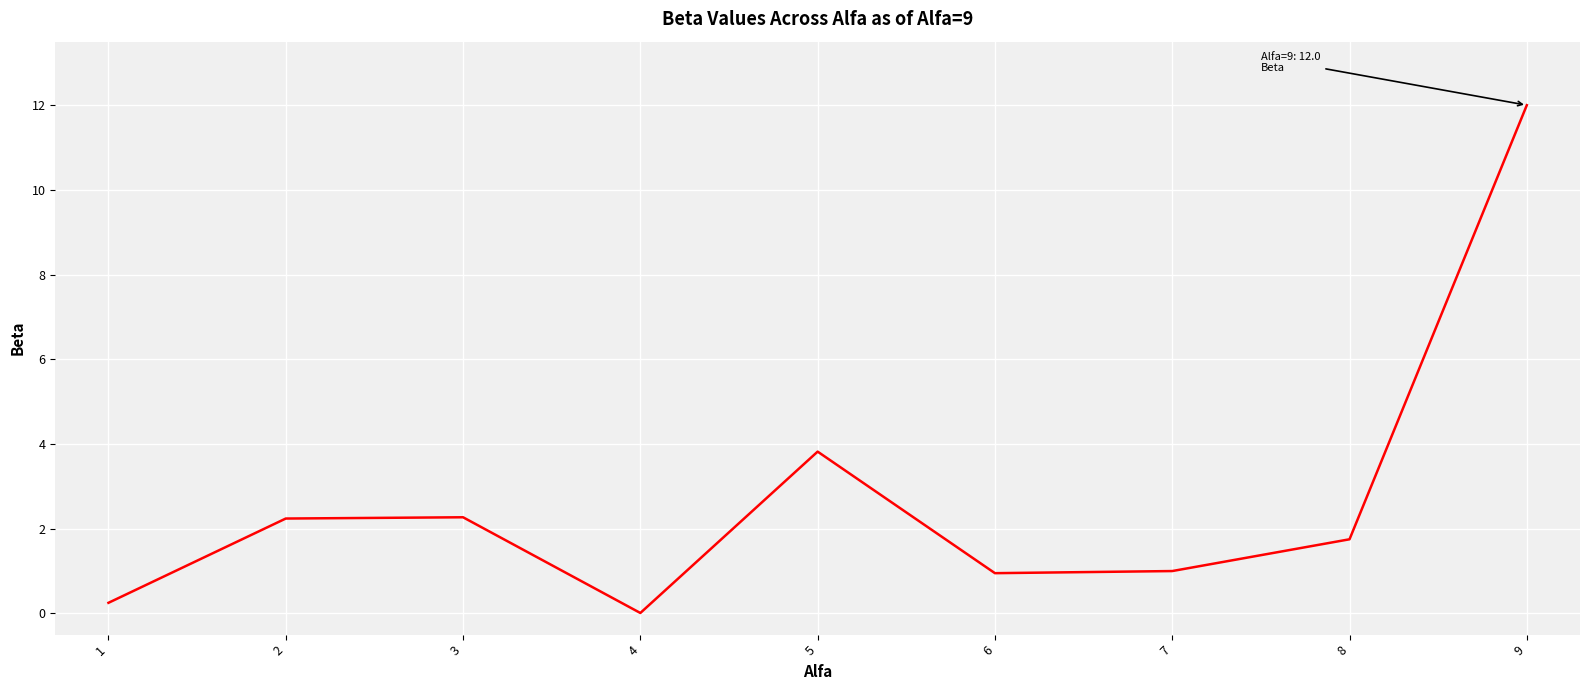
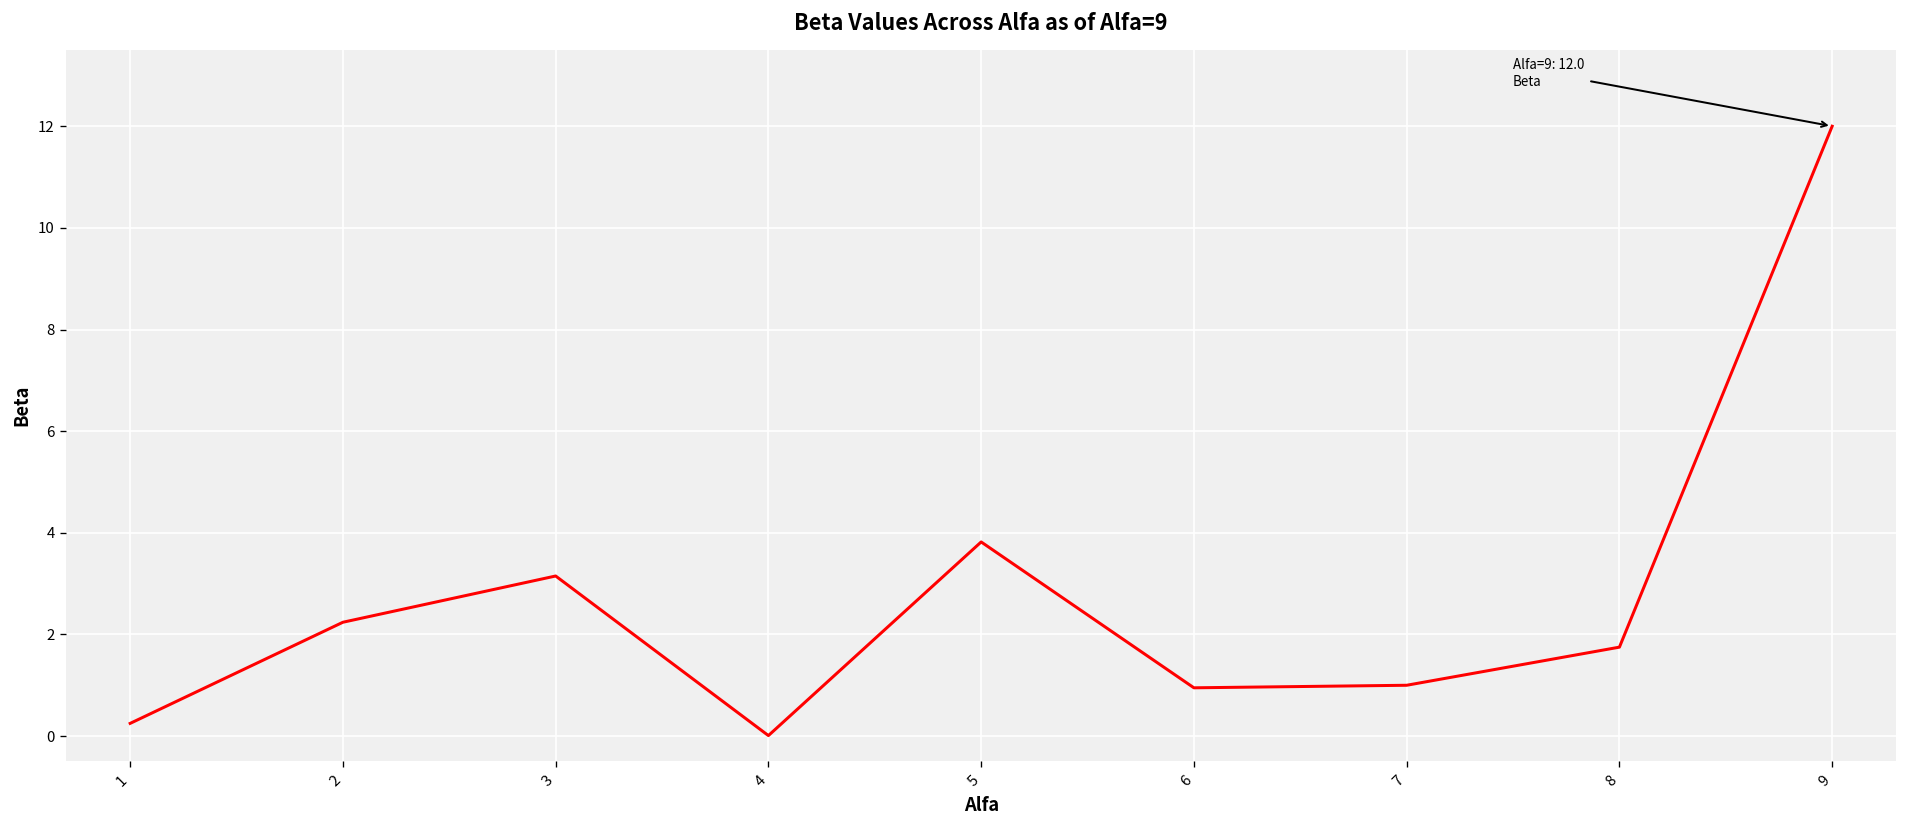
  {
    "1": 0.3,
    "2": 2.2,
-   "3": 2.3,
+   "3": 3.2,
    "4": 0.0,
    "5": 3.8,
    "6": 1.0,
    "7": 1.0,
    "8": 1.8
  }
